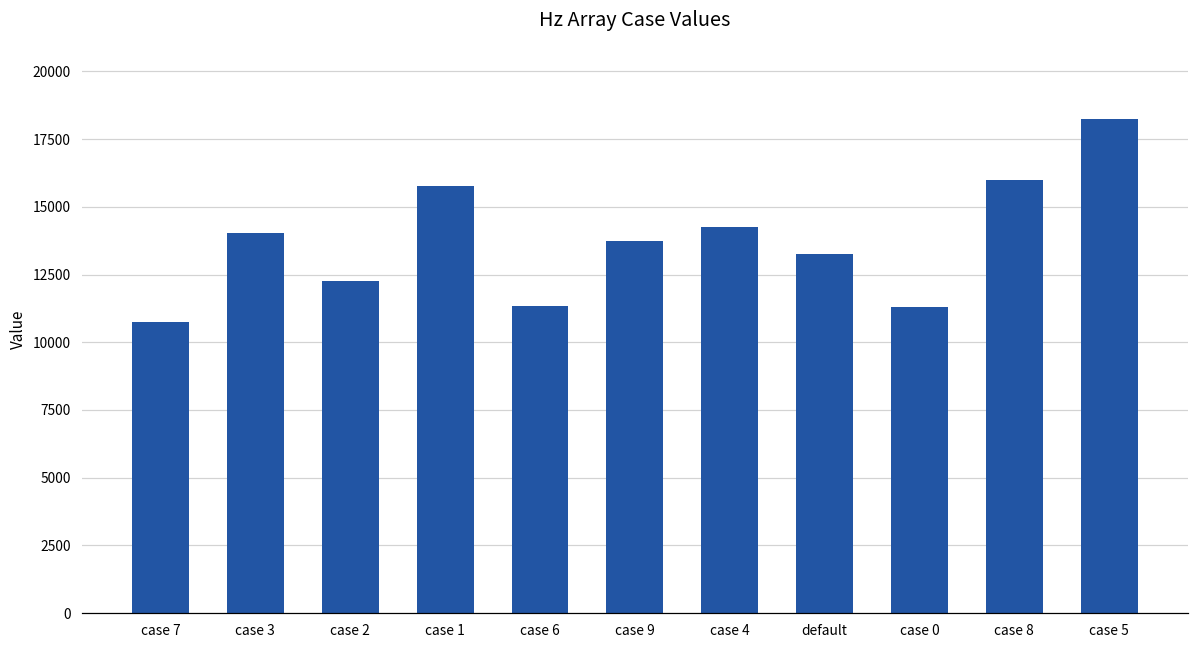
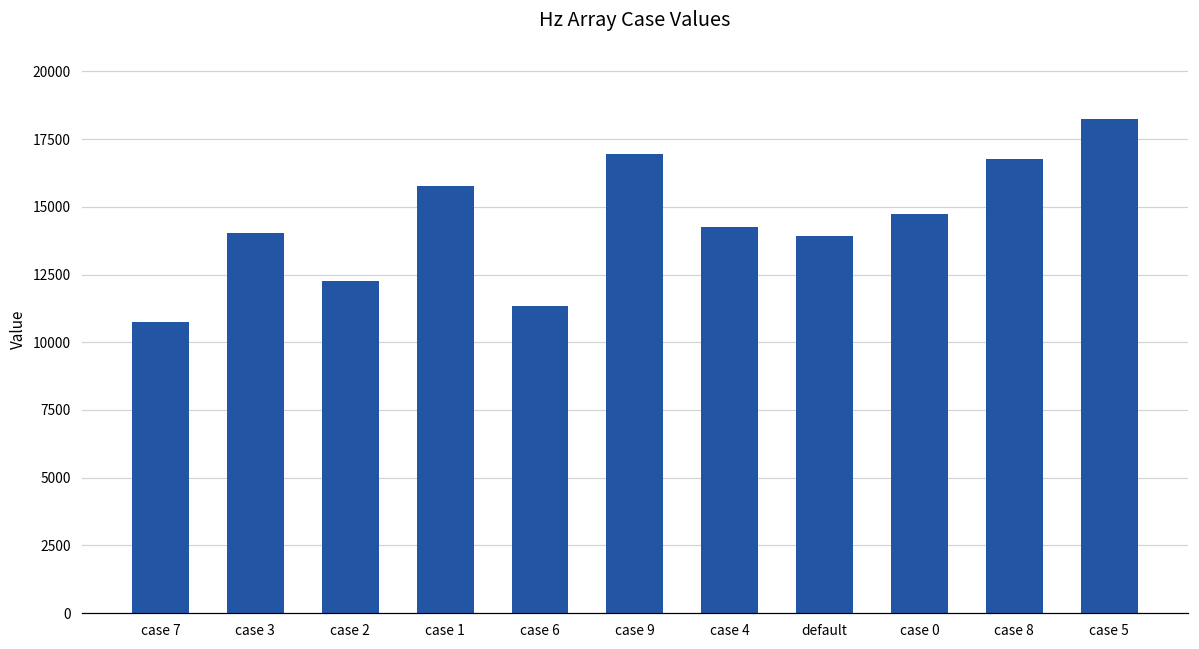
  {
    "case 7": 10800,
    "case 3": 14000,
    "case 2": 12300,
    "case 1": 15800,
    "case 6": 11400,
-   "case 9": 13800,
+   "case 9": 17000,
    "case 4": 14300,
-   "default": 13300,
-   "case 0": 11300,
-   "case 8": 16000,
+   "default": 13900,
+   "case 0": 14800,
+   "case 8": 16800,
    "case 5": 18300
  }
